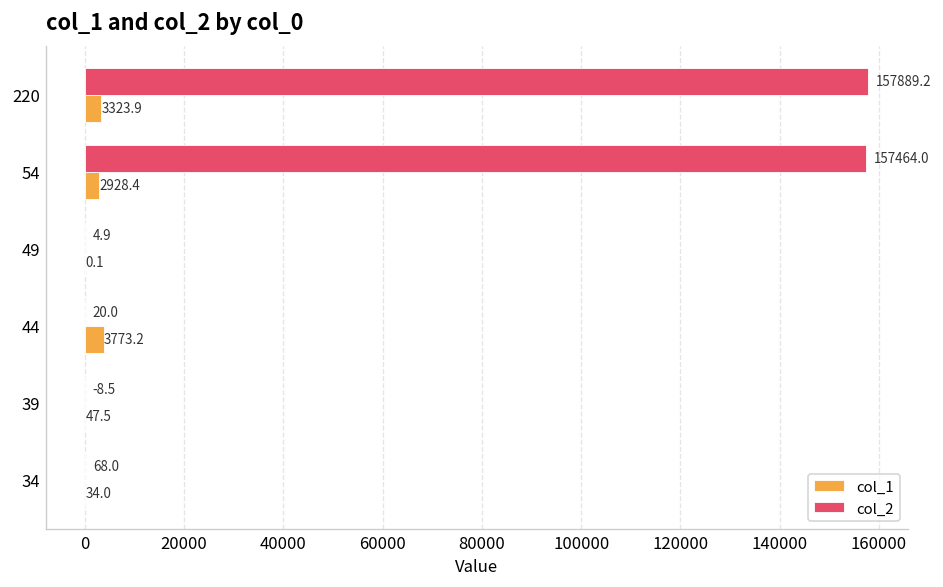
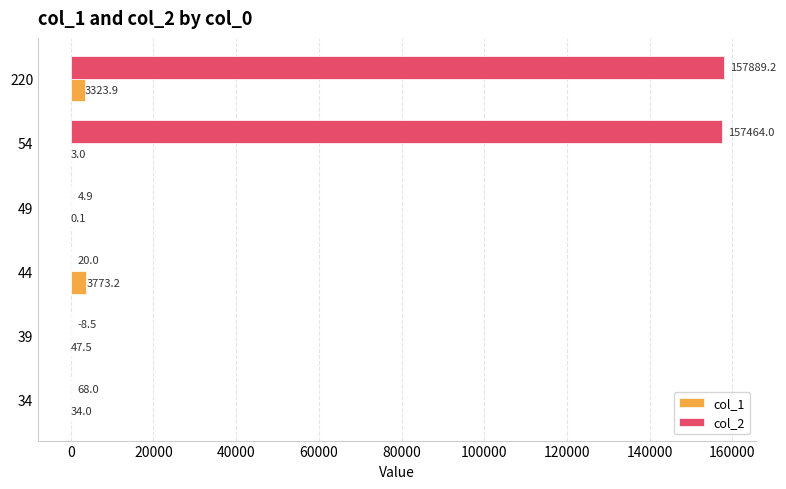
  {
    "col_1": {
      "220": 3323.9,
-     "54": 2928.4,
+     "54": 3.0,
      "49": 0.1,
      "44": 3773.2,
      "39": 47.5,
      "34": 34.0
    },
    "col_2": {
      "220": 157889.2,
      "54": 157464.0,
      "49": 4.9,
      "44": 20.0,
      "39": -8.5,
      "34": 68.0
    }
  }
